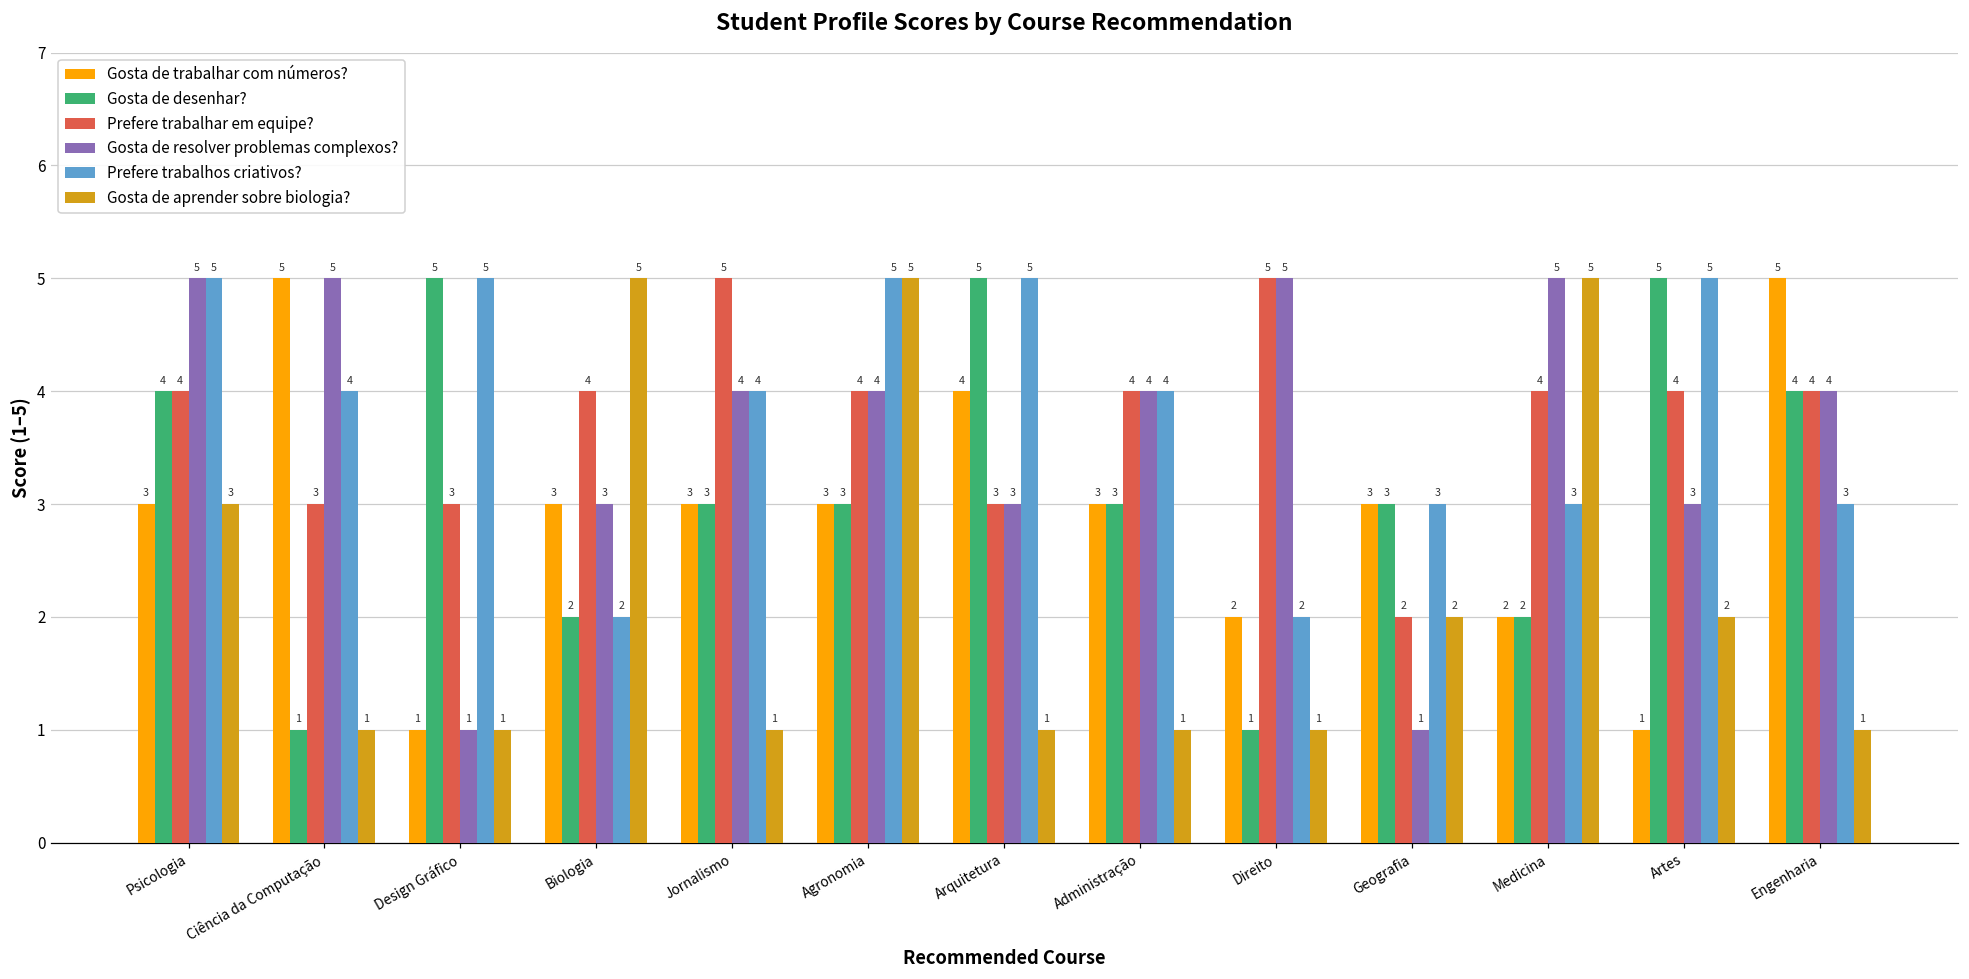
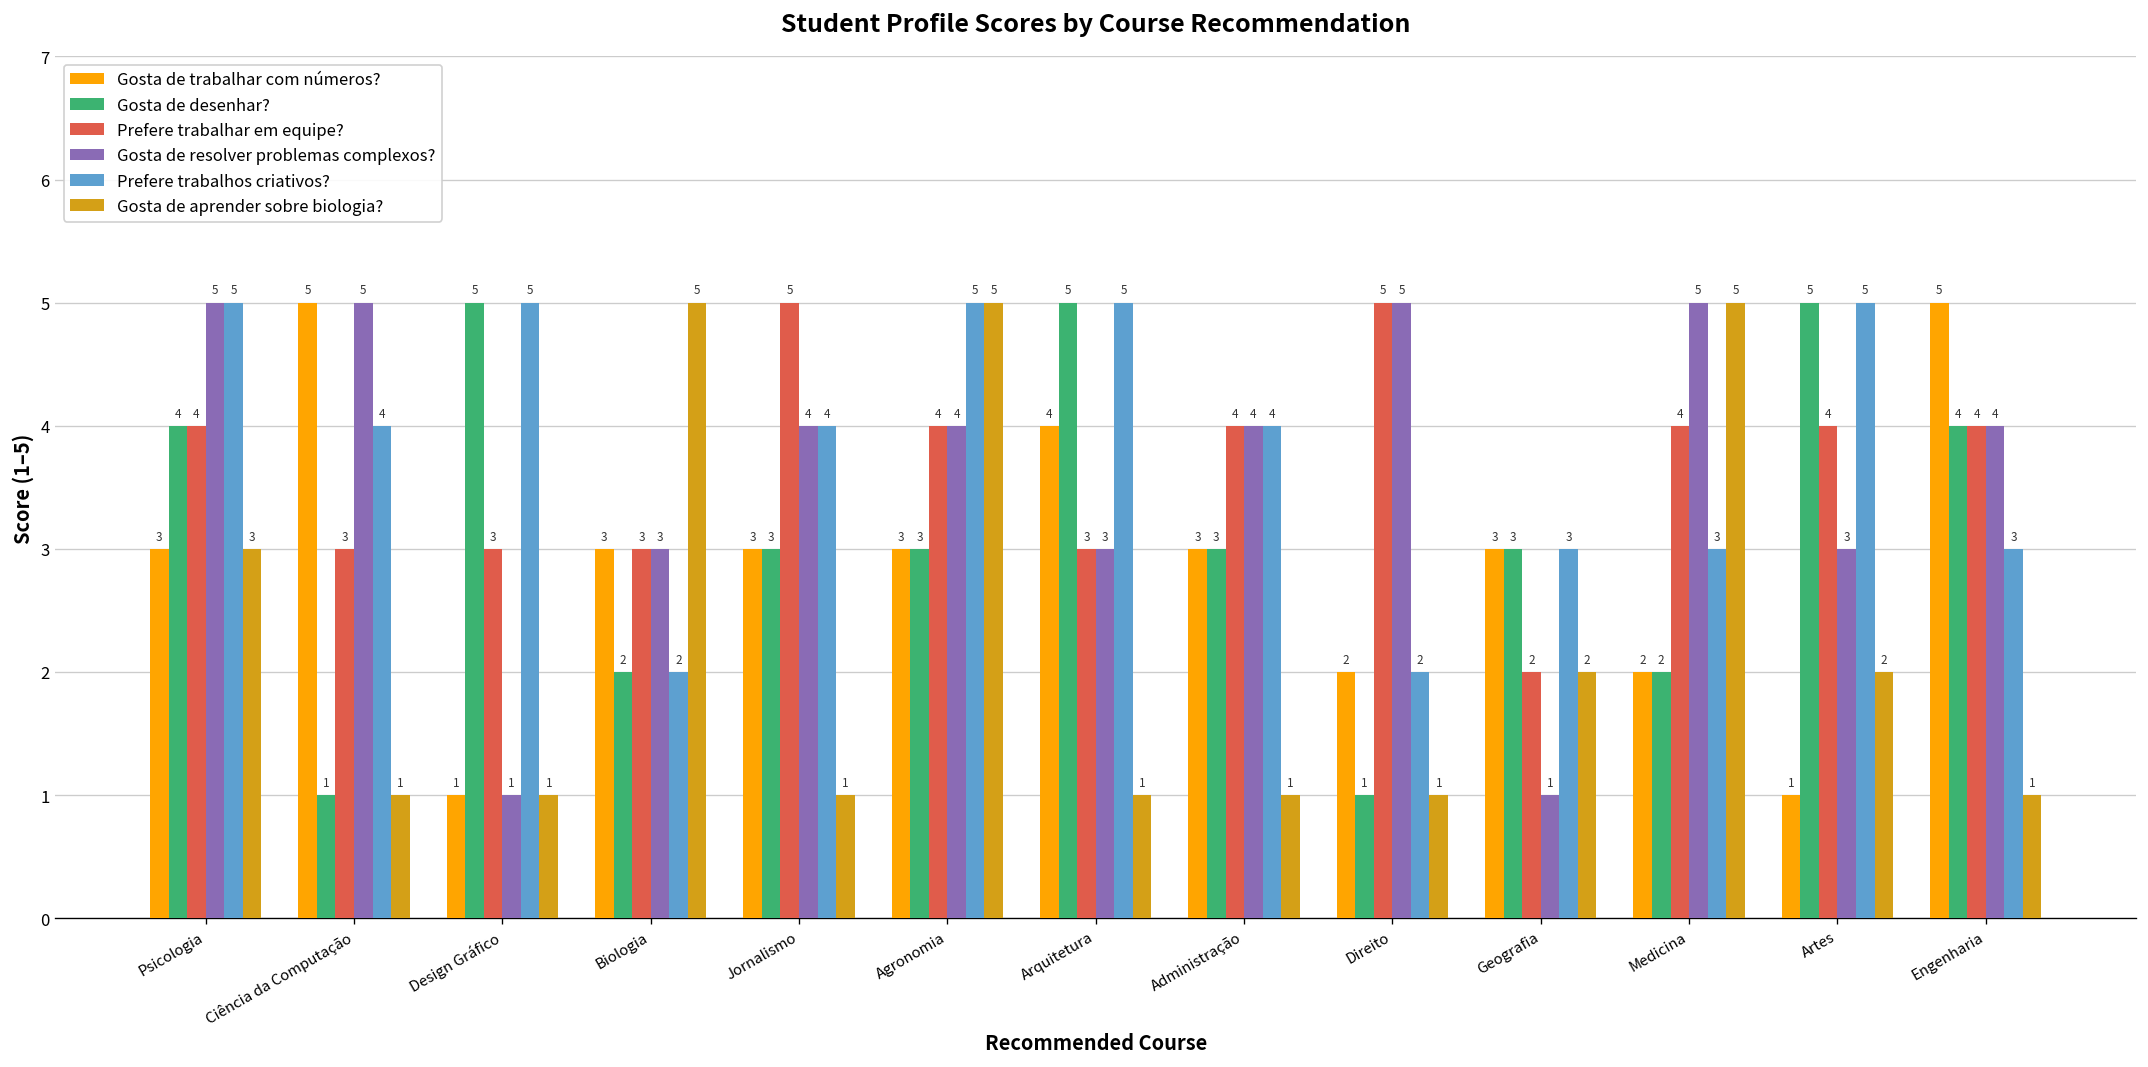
  {
    "Gosta de desenhar?": {
      "Psicologia": 4,
      "Ciência da Computação": 1,
      "Design Gráfico": 5,
      "Biologia": 2,
      "Jornalismo": 3,
      "Agronomia": 3,
      "Arquitetura": 5,
      "Administração": 3,
      "Direito": 1,
      "Geografia": 3,
      "Medicina": 2,
      "Artes": 5,
      "Engenharia": 4
    },
    "Prefere trabalhar em equipe?": {
      "Psicologia": 4,
      "Ciência da Computação": 3,
      "Design Gráfico": 3,
-     "Biologia": 4,
+     "Biologia": 3,
      "Jornalismo": 5,
      "Agronomia": 4,
      "Arquitetura": 3,
      "Administração": 4,
      "Direito": 5,
      "Geografia": 2,
      "Medicina": 4,
      "Artes": 4,
      "Engenharia": 4
    },
    "Gosta de resolver problemas complexos?": {
      "Psicologia": 5,
      "Ciência da Computação": 5,
      "Design Gráfico": 1,
      "Biologia": 3,
      "Jornalismo": 4,
      "Agronomia": 4,
      "Arquitetura": 3,
      "Administração": 4,
      "Direito": 5,
      "Geografia": 1,
      "Medicina": 5,
      "Artes": 3,
      "Engenharia": 4
    },
    "Prefere trabalhos criativos?": {
      "Psicologia": 5,
      "Ciência da Computação": 4,
      "Design Gráfico": 5,
      "Biologia": 2,
      "Jornalismo": 4,
      "Agronomia": 5,
      "Arquitetura": 5,
      "Administração": 4,
      "Direito": 2,
      "Geografia": 3,
      "Medicina": 3,
      "Artes": 5,
      "Engenharia": 3
    }
  }
